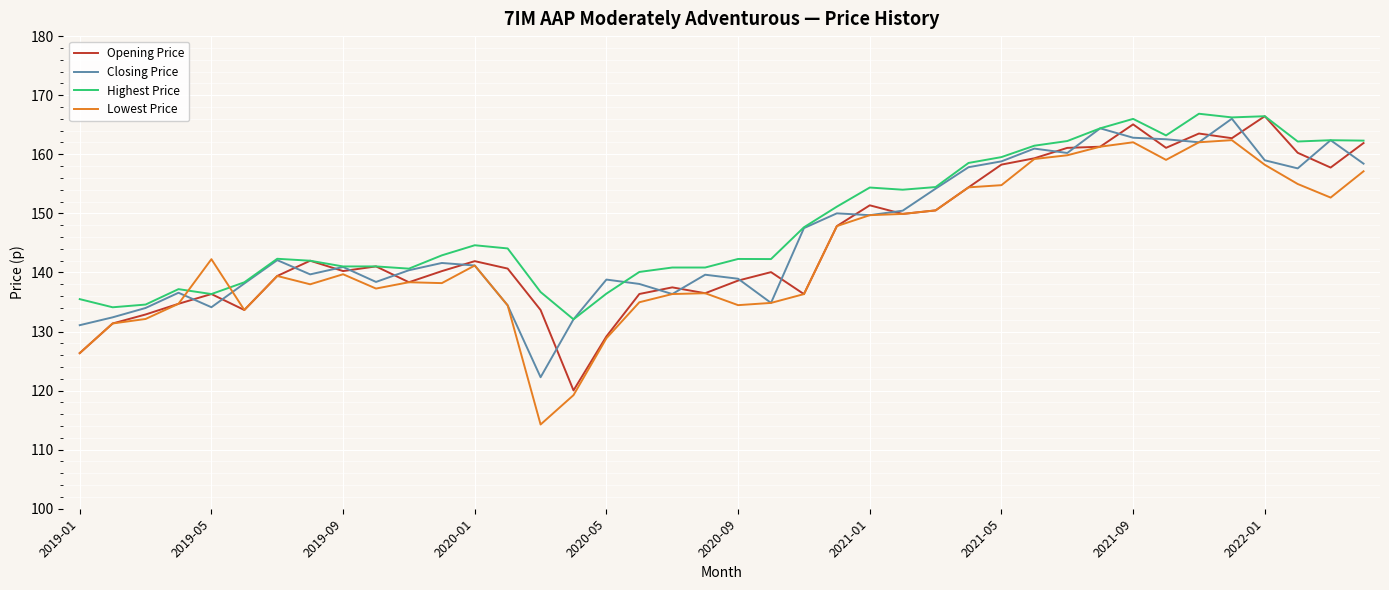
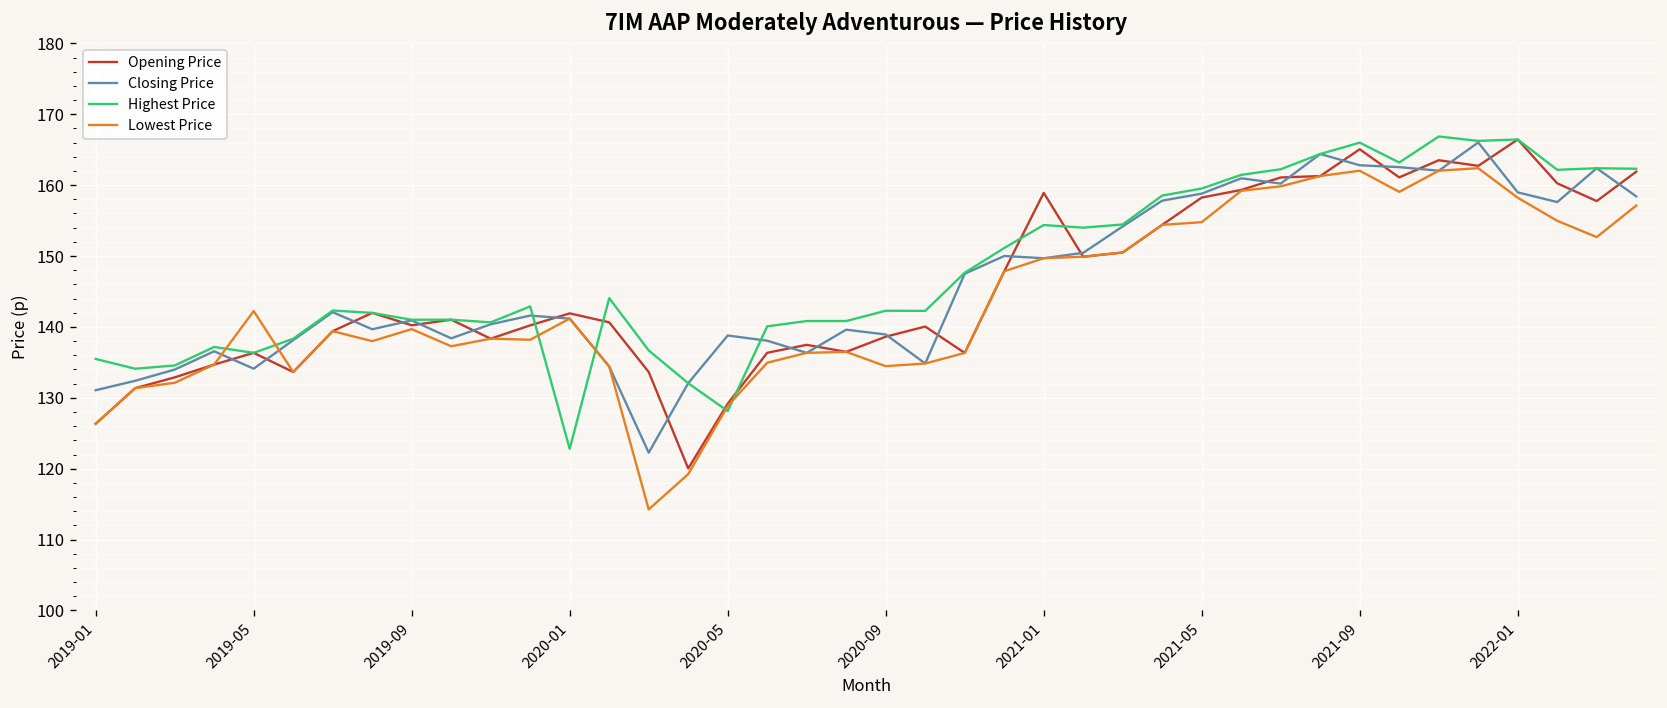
  {
    "Opening Price": {
      "2019-09": 140,
      "2020-01": 142,
-     "2021-01": 151,
+     "2021-01": 159,
      "2021-05": 158,
      "2021-09": 165
    },
    "Closing Price": {
      "2019-01": 131,
      "2019-05": 134,
      "2020-05": 139,
      "2021-05": 159,
      "2021-09": 163,
      "2022-01": 159
    },
    "Highest Price": {
      "2019-01": 135,
-     "2020-01": 145,
-     "2020-05": 136,
+     "2020-01": 123,
+     "2020-05": 128,
      "2020-09": 142,
      "2021-01": 154,
      "2021-05": 160,
      "2021-09": 166
    },
    "Lowest Price": {
      "2019-05": 142,
      "2019-09": 140,
      "2020-09": 134,
      "2021-05": 155,
      "2021-09": 162,
      "2022-01": 158
    }
  }
